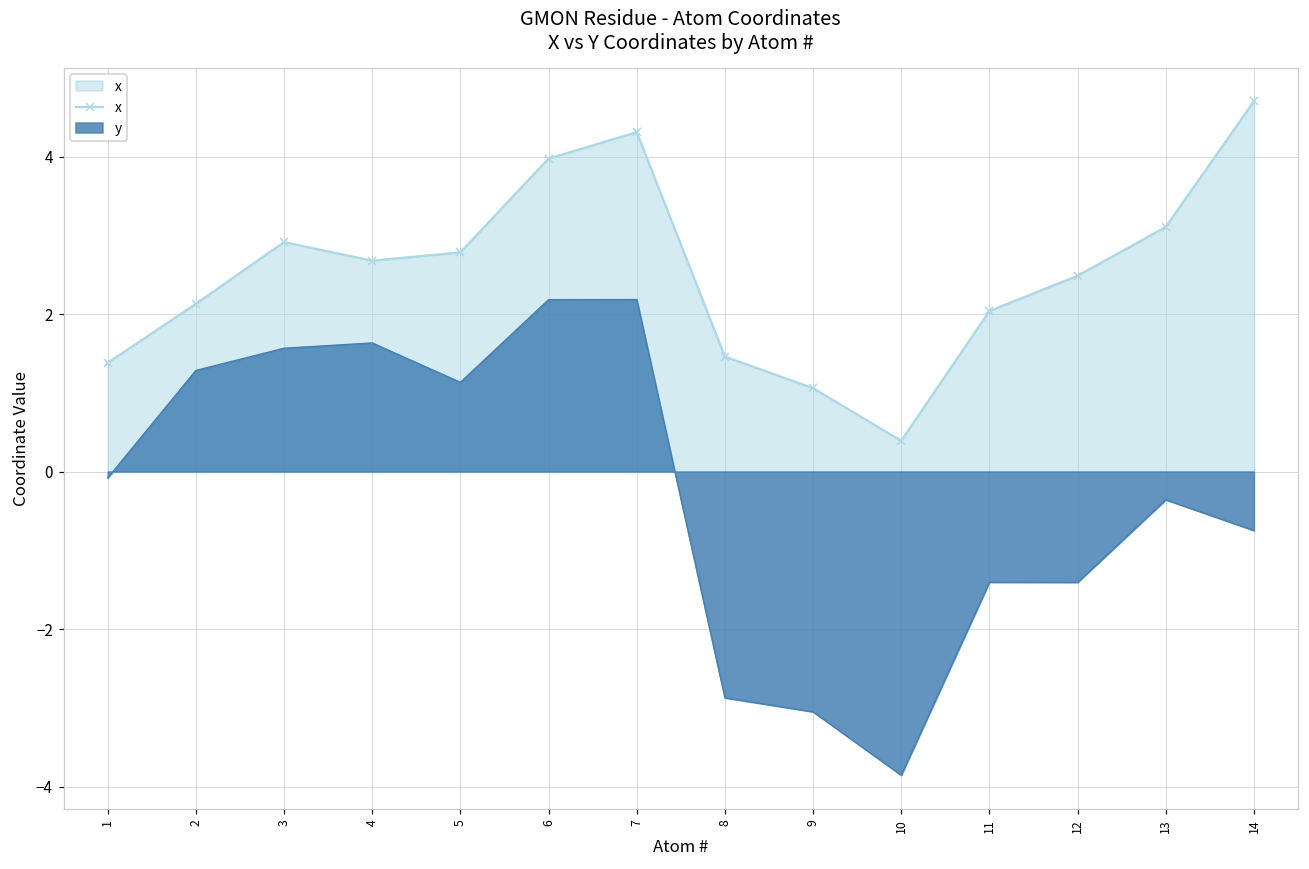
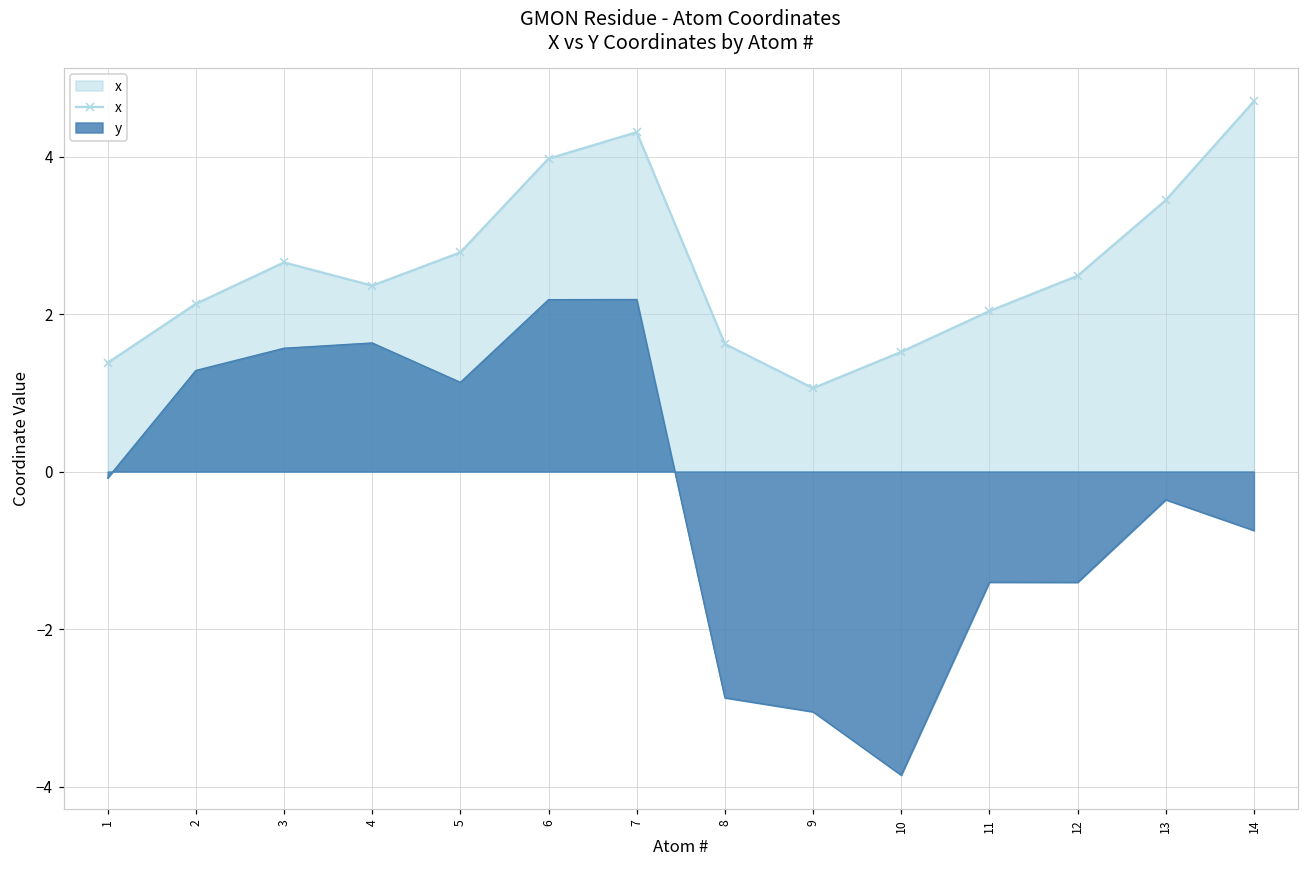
  {
    "x": {
      "1": 1.4,
      "2": 2.1,
-     "3": 2.9,
-     "4": 2.7,
+     "3": 2.7,
+     "4": 2.4,
      "5": 2.8,
      "6": 4.0,
      "7": 4.3,
-     "8": 1.5,
+     "8": 1.6,
      "9": 1.1,
-     "10": 0.4,
+     "10": 1.5,
      "11": 2.0,
      "12": 2.5,
-     "13": 3.1,
+     "13": 3.4,
      "14": 4.7
    }
  }
